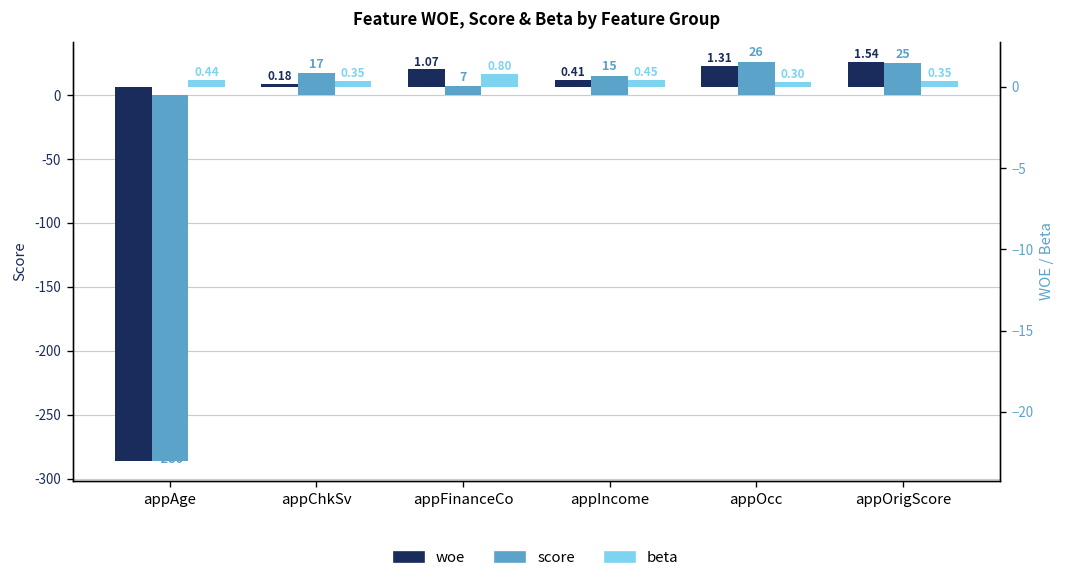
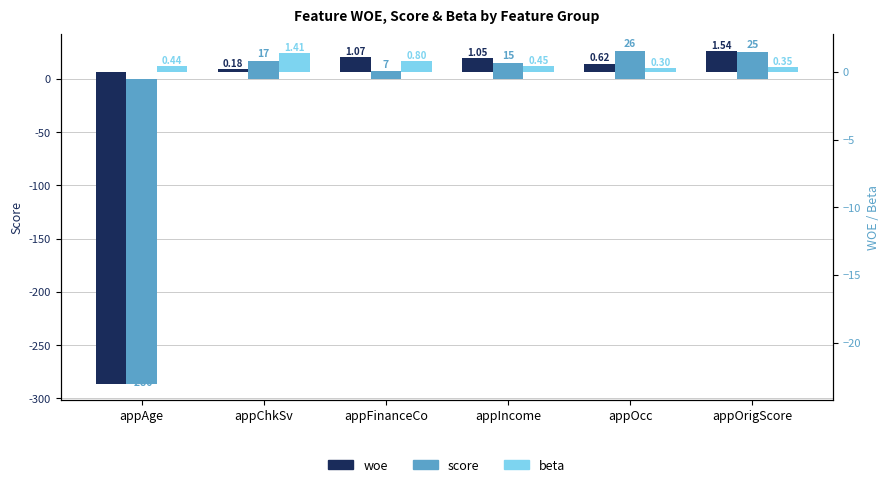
  {
    "score": {
      "appChkSv": 17,
      "appFinanceCo": 7,
      "appIncome": 15,
      "appOcc": 26,
      "appOrigScore": 25
    },
    "woe": {
      "appChkSv": 0.18,
      "appFinanceCo": 1.07,
-     "appIncome": 0.41,
-     "appOcc": 1.31,
+     "appIncome": 1.05,
+     "appOcc": 0.62,
      "appOrigScore": 1.54
    },
    "beta": {
      "appAge": 0.44,
-     "appChkSv": 0.35,
+     "appChkSv": 1.41,
      "appFinanceCo": 0.80,
      "appIncome": 0.45,
      "appOcc": 0.30,
      "appOrigScore": 0.35
    }
  }
